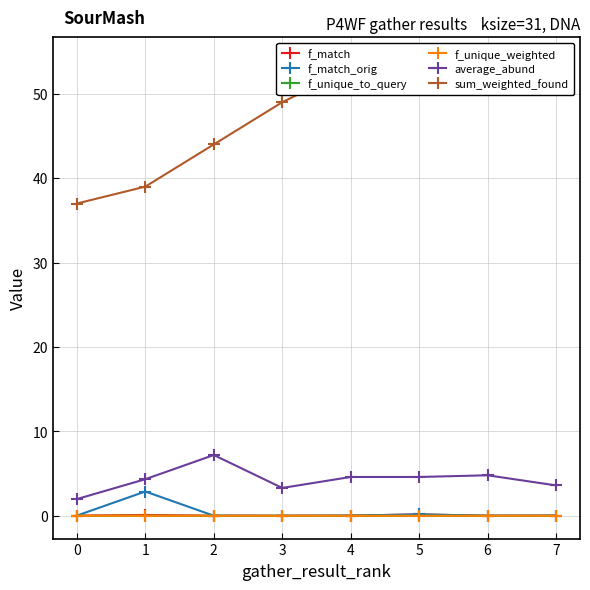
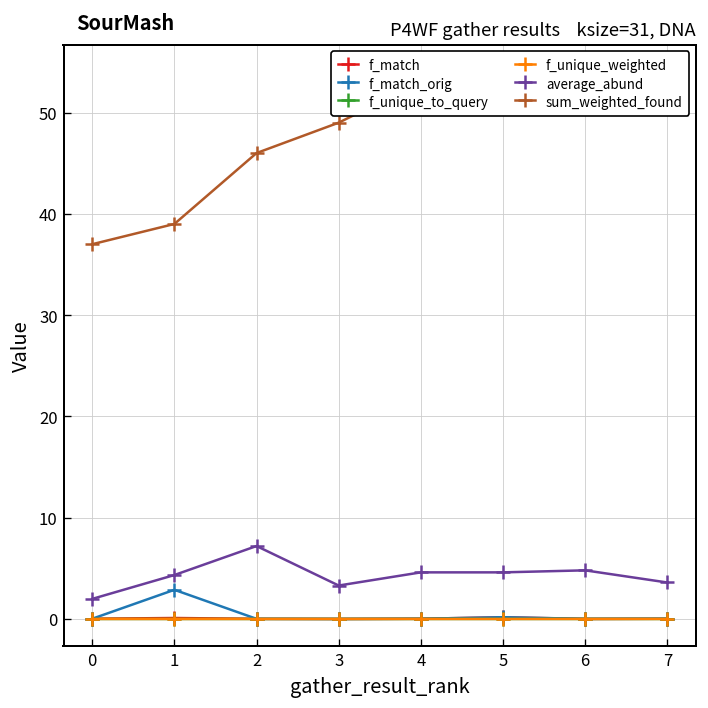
  {
    "f_match_orig": {
      "1": 3
    },
    "average_abund": {
      "0": 2,
      "1": 4,
      "2": 7,
      "3": 3,
      "4": 5,
      "5": 5,
      "6": 5,
      "7": 4
    },
    "sum_weighted_found": {
      "0": 37,
      "1": 39,
-     "2": 44,
+     "2": 46,
      "3": 49
    }
  }
